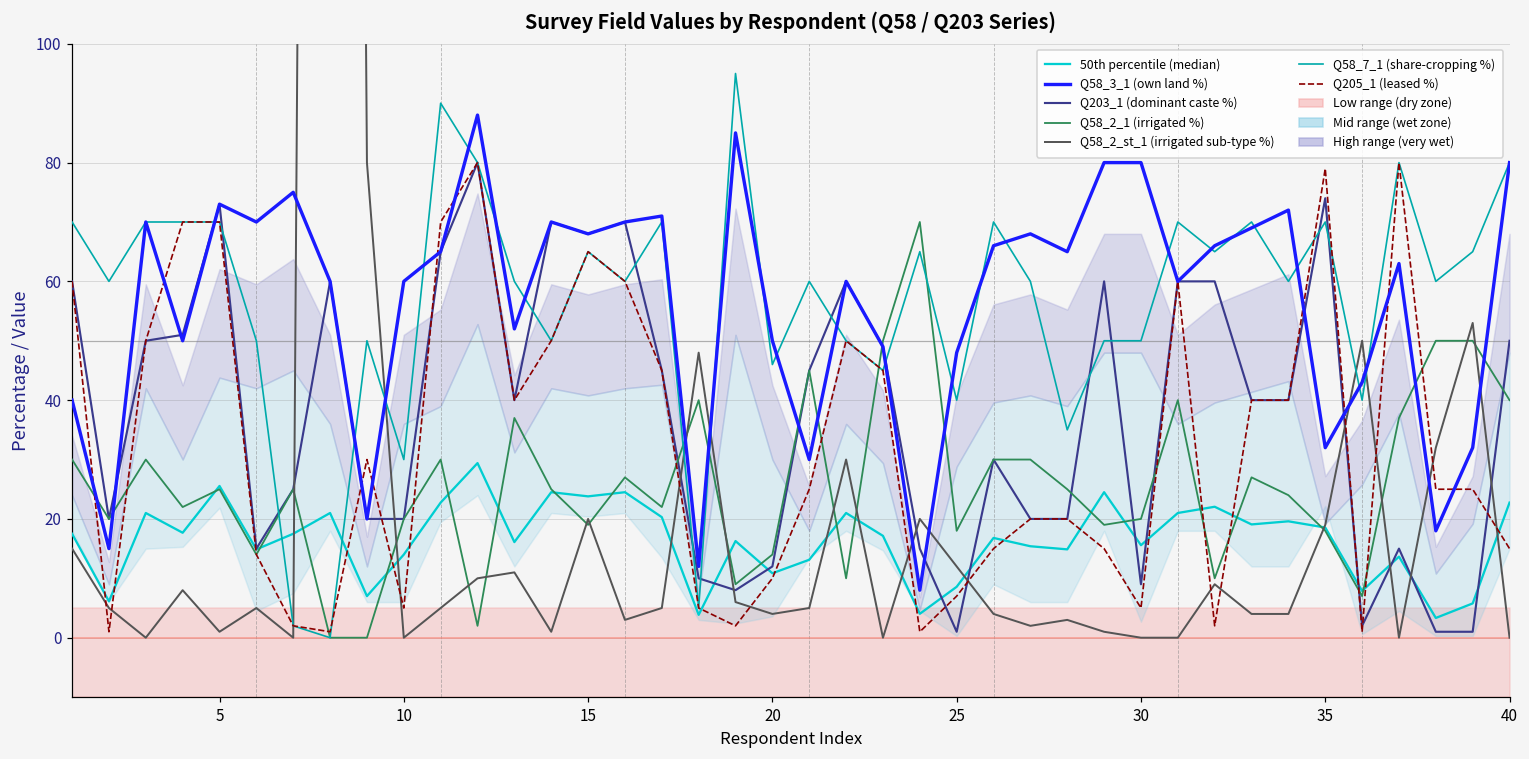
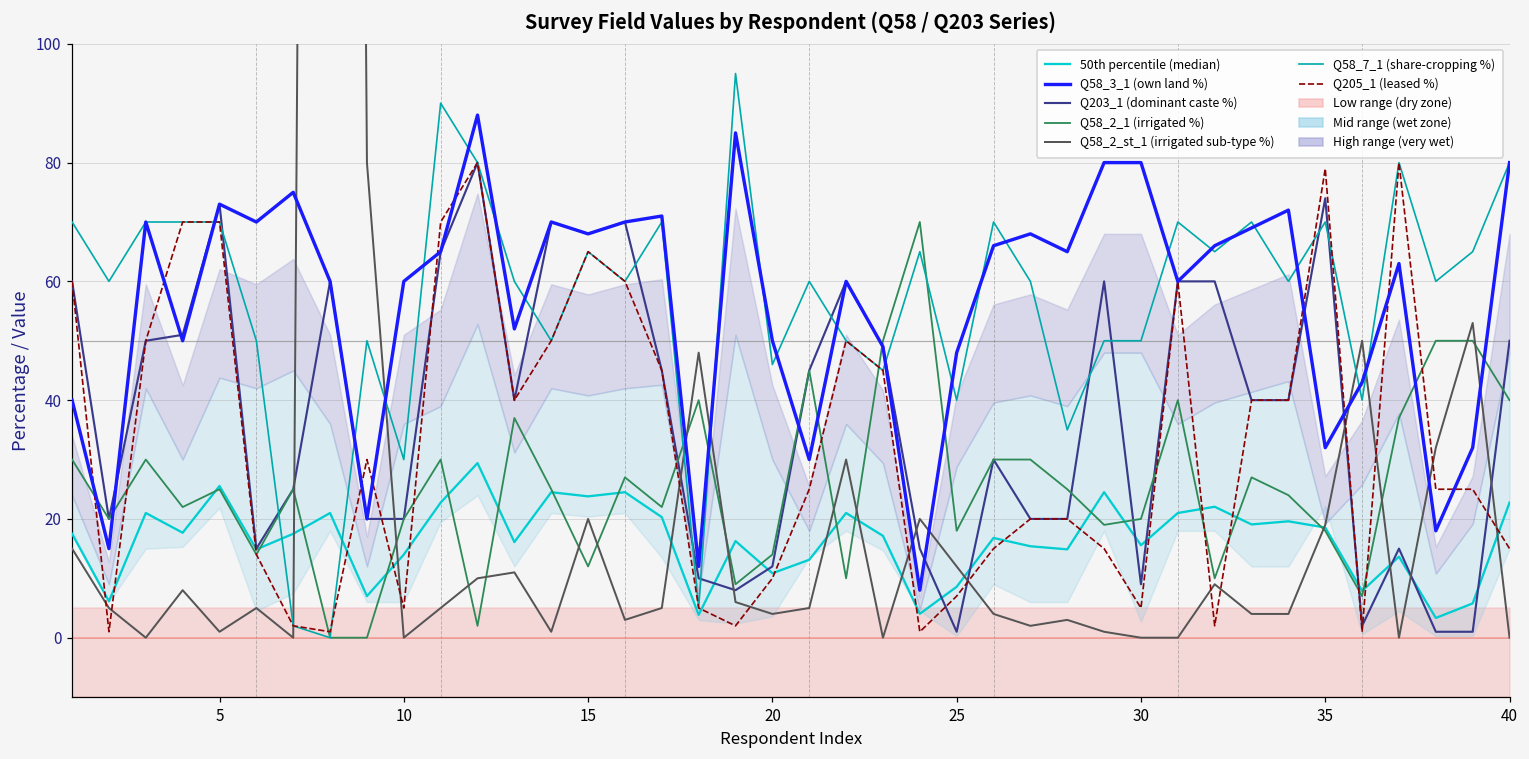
  {
    "Q58_3_1 (own land %)": {
      "10": 60,
      "20": 50,
      "25": 48,
      "30": 80,
      "35": 32
    },
    "Q203_1 (dominant caste %)": {
      "20": 12,
      "25": 1,
      "30": 9,
      "35": 74,
      "40": 50
    },
    "Q58_2_1 (irrigated %)": {
      "5": 25,
-     "15": 19,
+     "15": 12,
      "20": 14,
      "25": 18,
      "30": 20,
      "35": 18,
      "40": 40
    },
    "Q58_2_st_1 (irrigated sub-type %)": {
      "5": 1,
      "10": 0,
      "15": 20,
      "20": 4,
      "25": 12,
      "30": 0,
      "40": 0
    },
    "Q205_1 (leased %)": {
      "20": 10,
      "25": 7,
      "35": 79,
      "40": 15
    }
  }
